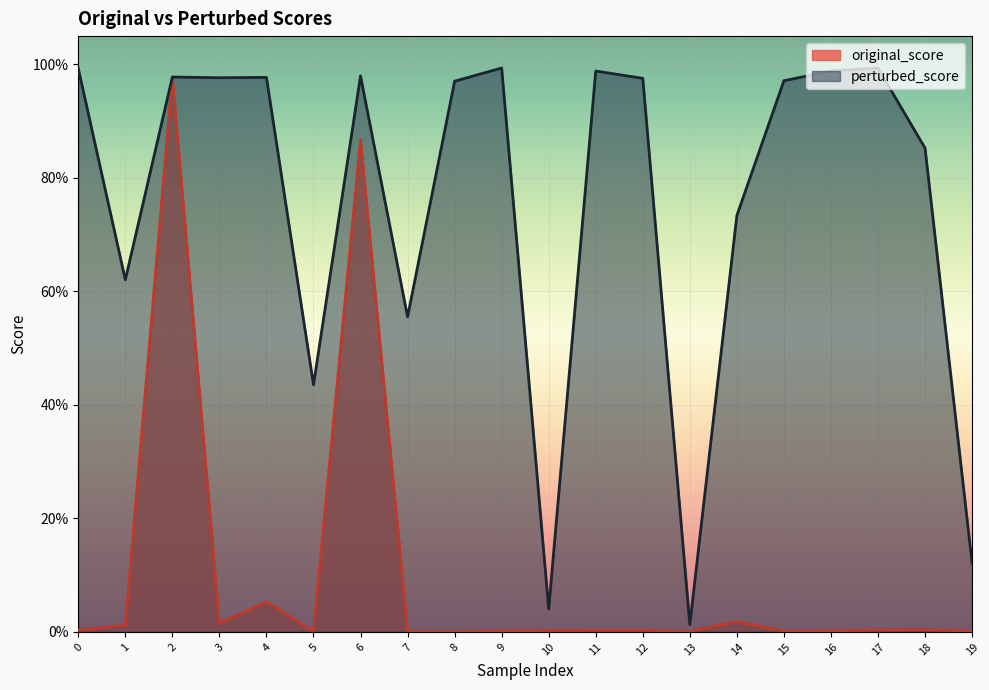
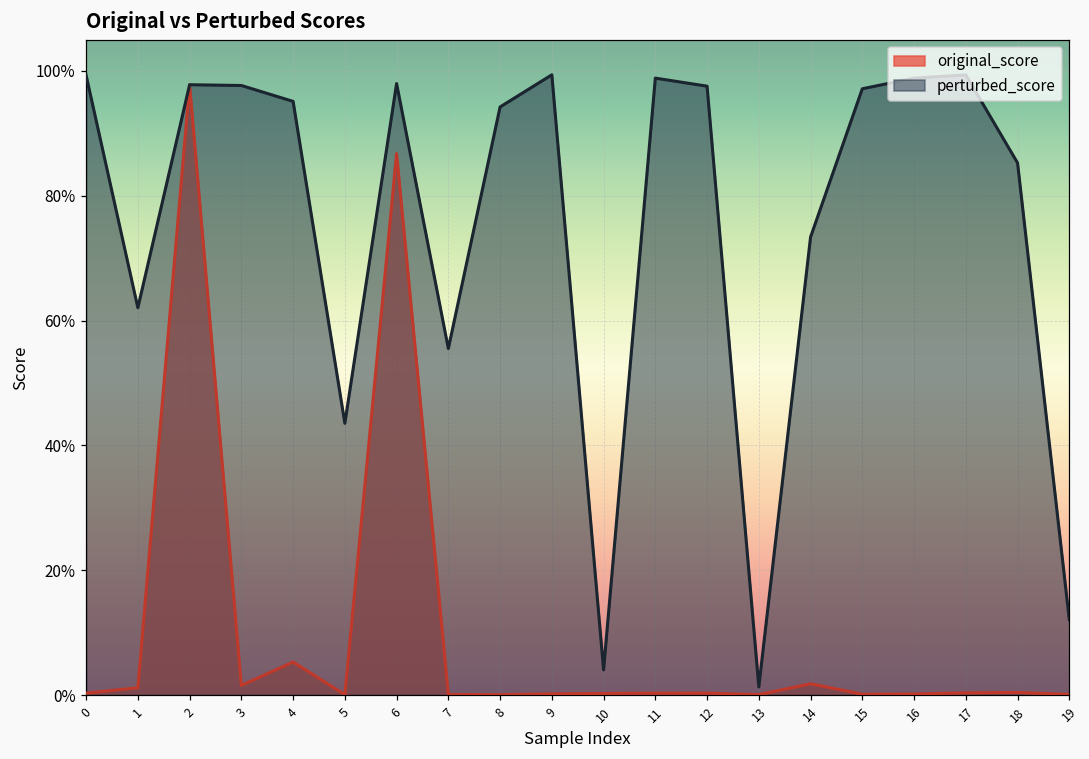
  {
    "original_score": {
      "0": "0%",
      "1": "1%",
      "3": "2%",
      "4": "5%",
      "5": "0%",
      "6": "87%",
      "7": "0%",
      "8": "0%",
      "9": "0%",
      "10": "0%",
      "11": "0%",
      "12": "0%",
      "13": "0%",
      "14": "2%",
      "15": "0%",
      "16": "0%",
      "17": "0%",
      "18": "0%",
      "19": "0%"
    },
    "perturbed_score": {
      "0": "99%",
      "1": "62%",
      "3": "98%",
-     "4": "98%",
+     "4": "95%",
      "5": "44%",
      "6": "98%",
      "7": "56%",
-     "8": "97%",
+     "8": "94%",
      "9": "99%",
      "10": "4%",
      "11": "99%",
      "12": "98%",
      "13": "1%",
      "14": "73%",
      "15": "97%",
      "18": "85%",
      "19": "12%"
    }
  }
